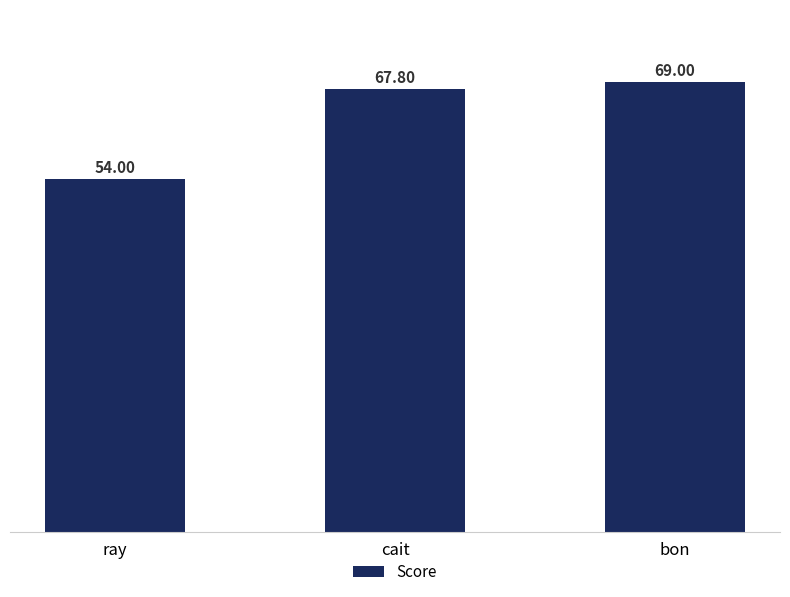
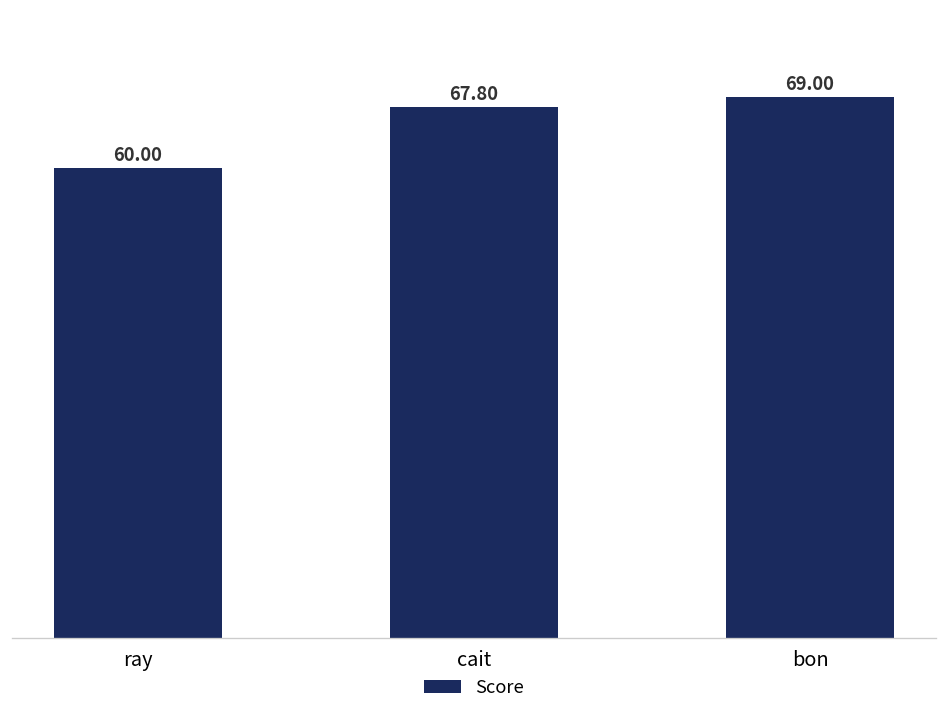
  {
-   "ray": 54.00,
+   "ray": 60.00,
    "cait": 67.80,
    "bon": 69.00
  }
